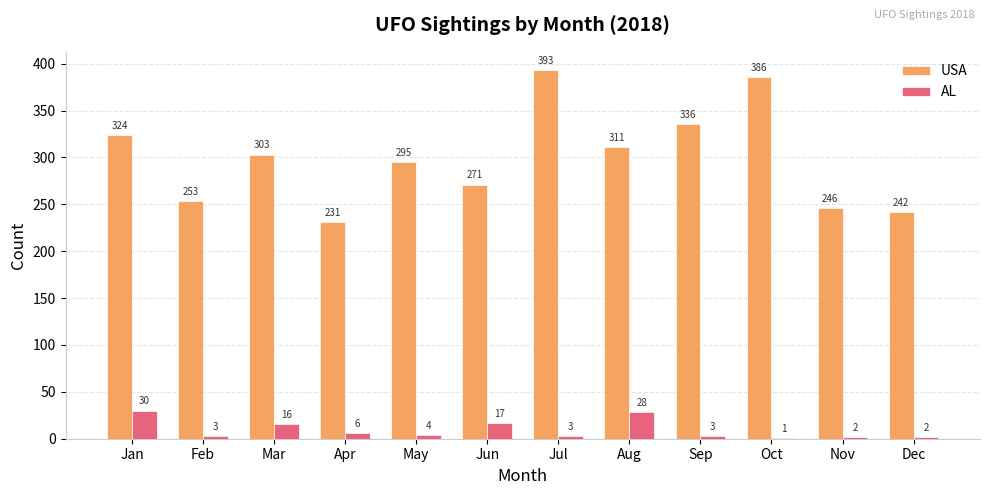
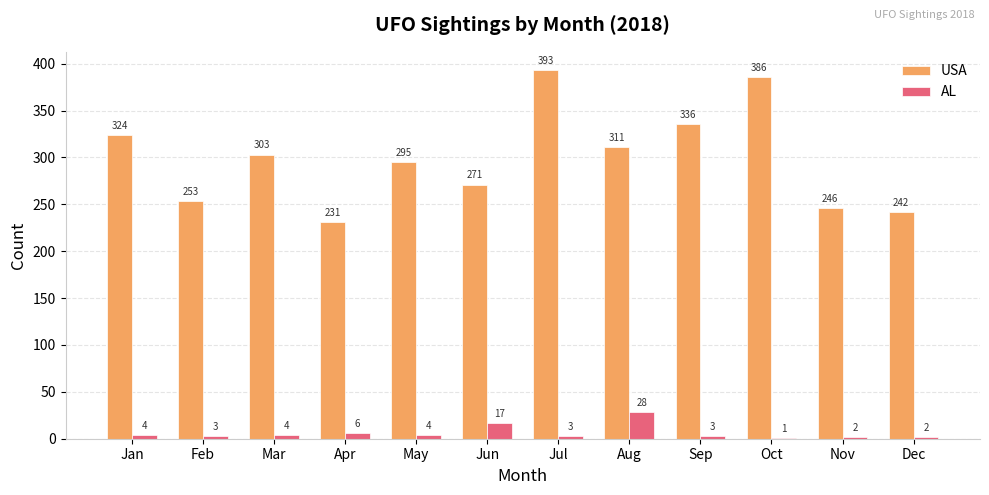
  {
    "USA": {
      "Jan": 324,
      "Feb": 253,
      "Mar": 303,
      "Apr": 231,
      "May": 295,
      "Jun": 271,
      "Jul": 393,
      "Aug": 311,
      "Sep": 336,
      "Oct": 386,
      "Nov": 246,
      "Dec": 242
    },
    "AL": {
-     "Jan": 30,
+     "Jan": 4,
      "Feb": 3,
-     "Mar": 16,
+     "Mar": 4,
      "Apr": 6,
      "May": 4,
      "Jun": 17,
      "Jul": 3,
      "Aug": 28,
      "Sep": 3,
      "Oct": 1,
      "Nov": 2,
      "Dec": 2
    }
  }
